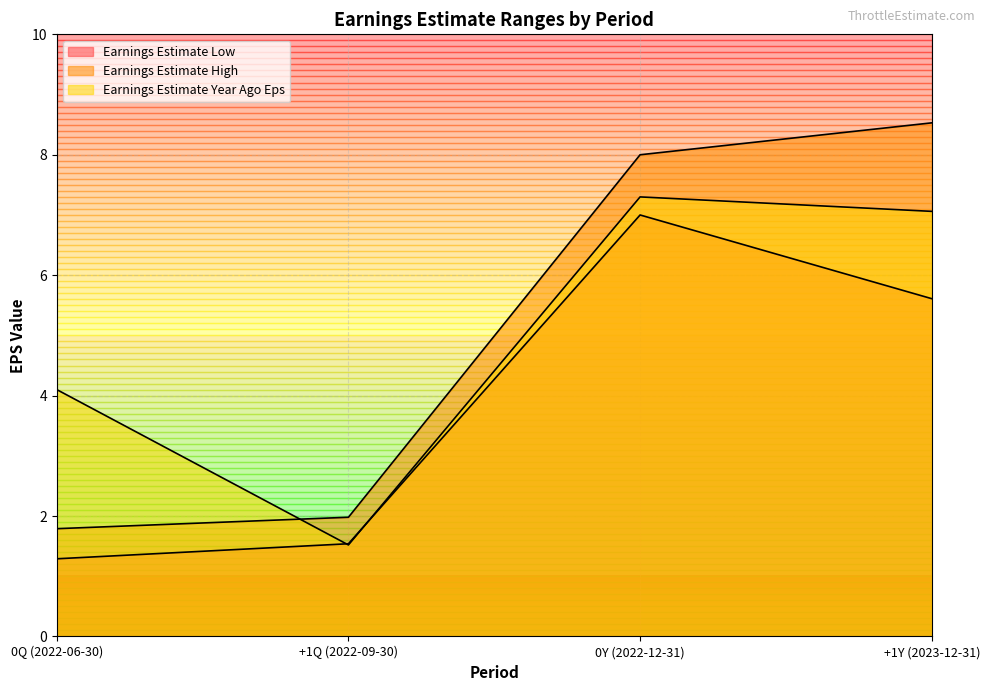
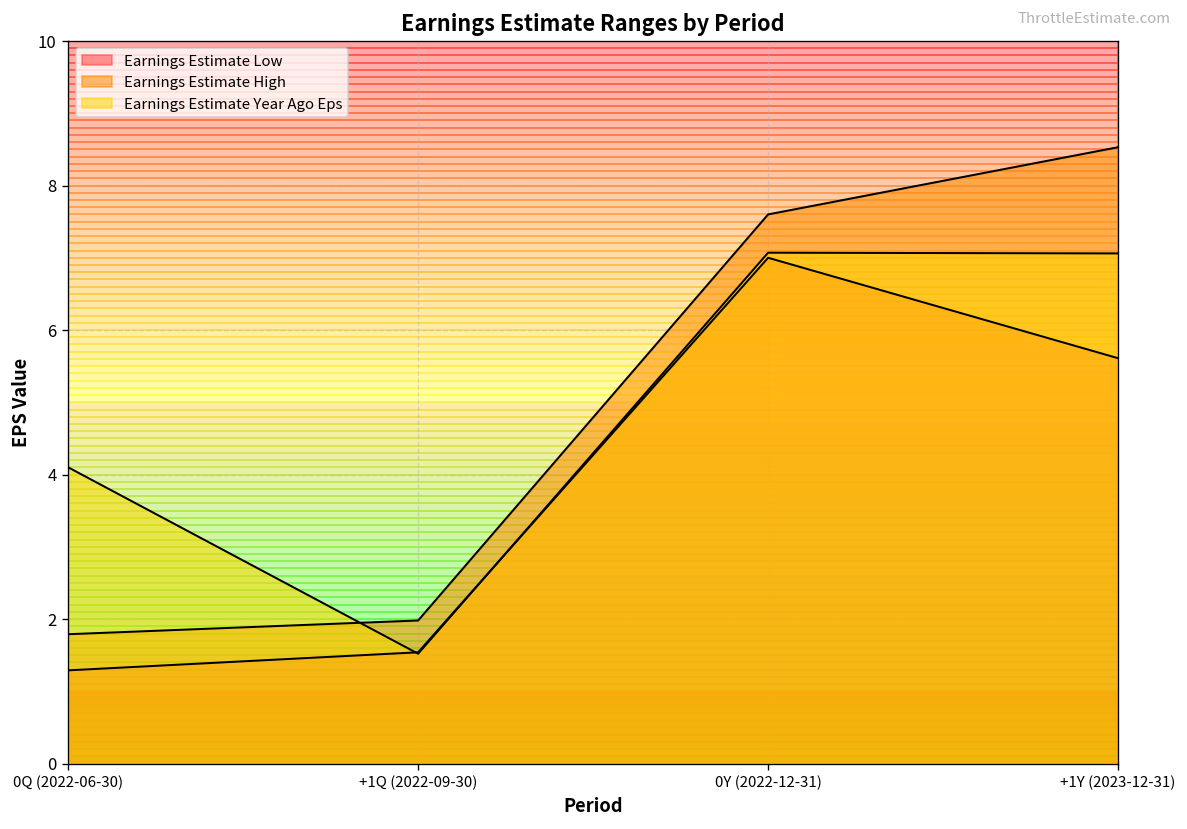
  {
    "Earnings Estimate Low": {
      "0Q (2022-06-30)": 1.3,
      "0Y (2022-12-31)": 7.0,
      "+1Y (2023-12-31)": 5.6
    },
    "Earnings Estimate High": {
      "0Q (2022-06-30)": 1.8,
      "+1Q (2022-09-30)": 2.0,
-     "0Y (2022-12-31)": 8.0,
+     "0Y (2022-12-31)": 7.6,
      "+1Y (2023-12-31)": 8.5
    },
    "Earnings Estimate Year Ago Eps": {
      "0Q (2022-06-30)": 4.1,
-     "0Y (2022-12-31)": 7.3,
+     "0Y (2022-12-31)": 7.1,
      "+1Y (2023-12-31)": 7.1
    }
  }
